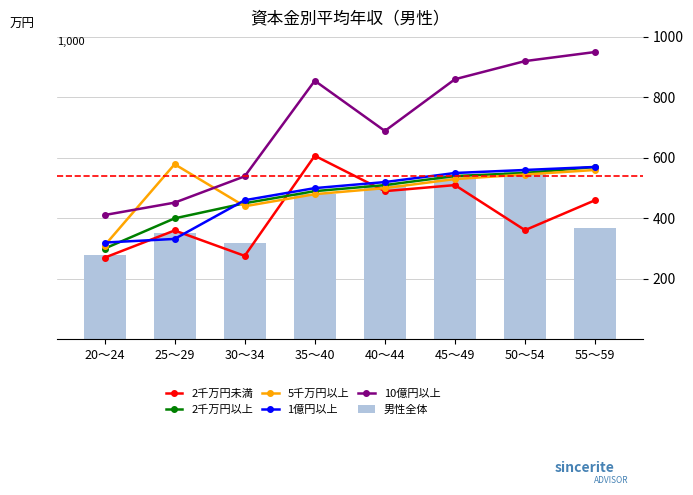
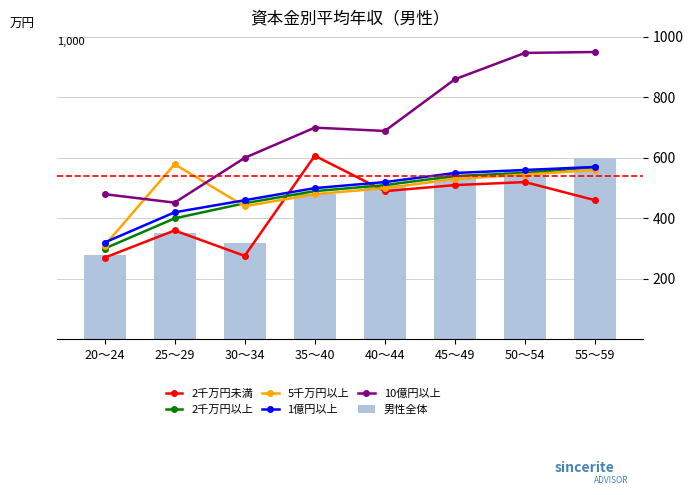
  {
    "2千万円未満": {
      "20～24": 270,
      "25～29": 360,
      "30～34": 280,
      "35～40": 610,
      "40～44": 490,
      "45～49": 510,
-     "50～54": 360,
+     "50～54": 520,
      "55～59": 460
    },
    "男性全体": {
      "20～24": 280,
      "25～29": 350,
      "30～34": 320,
      "35～40": 480,
      "40～44": 510,
      "45～49": 540,
      "50～54": 560,
-     "55～59": 370
+     "55～59": 600
    },
    "2千万円以上": {
      "20～24": 300,
      "25～29": 400,
      "30～34": 450,
      "35～40": 490,
      "40～44": 510,
      "45～49": 540
    },
    "5千万円以上": {
      "20～24": 310,
      "25～29": 580,
      "30～34": 440,
      "35～40": 480,
      "40～44": 500,
      "45～49": 530,
      "55～59": 560
    },
    "1億円以上": {
      "20～24": 320,
-     "25～29": 330,
+     "25～29": 420,
      "30～34": 460,
      "35～40": 500,
      "40～44": 520,
      "45～49": 550,
      "50～54": 560
    },
    "10億円以上": {
-     "20～24": 410,
+     "20～24": 480,
      "25～29": 450,
-     "30～34": 540,
-     "35～40": 860,
+     "30～34": 600,
+     "35～40": 700,
      "40～44": 690,
      "45～49": 860,
-     "50～54": 920,
+     "50～54": 950,
      "55～59": 950
    }
  }
